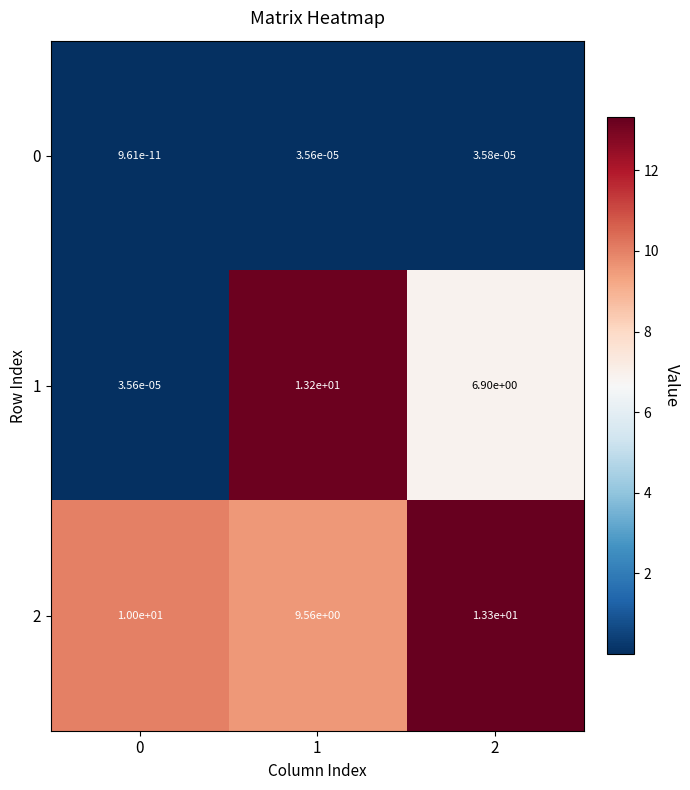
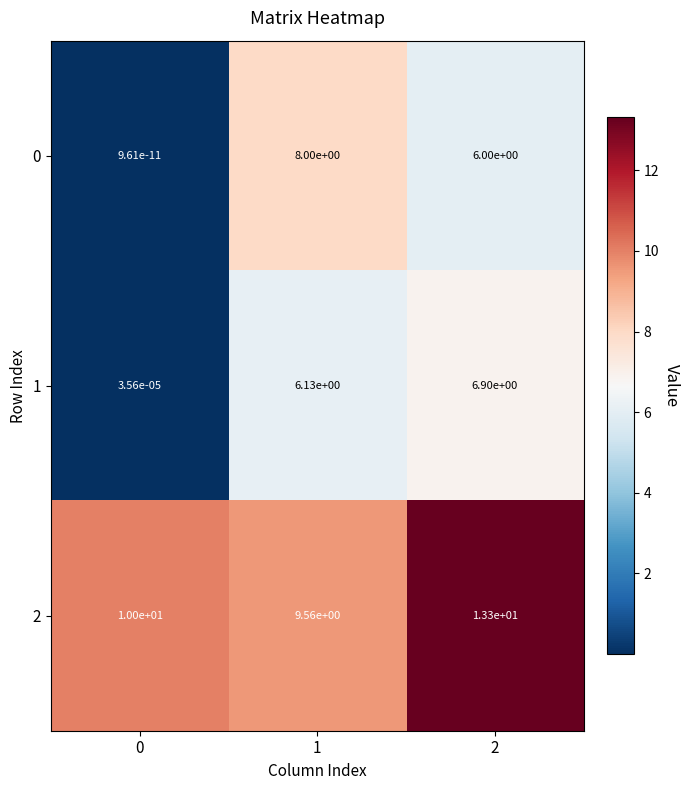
  {
    "0": {
      "0": "9.61e-11",
-     "1": "3.56e-05",
-     "2": "3.58e-05"
+     "1": "8.00e+00",
+     "2": "6.00e+00"
    },
    "1": {
      "0": "3.56e-05",
-     "1": "1.32e+01",
+     "1": "6.13e+00",
      "2": "6.90e+00"
    },
    "2": {
      "0": "1.00e+01",
      "1": "9.56e+00",
      "2": "1.33e+01"
    }
  }
